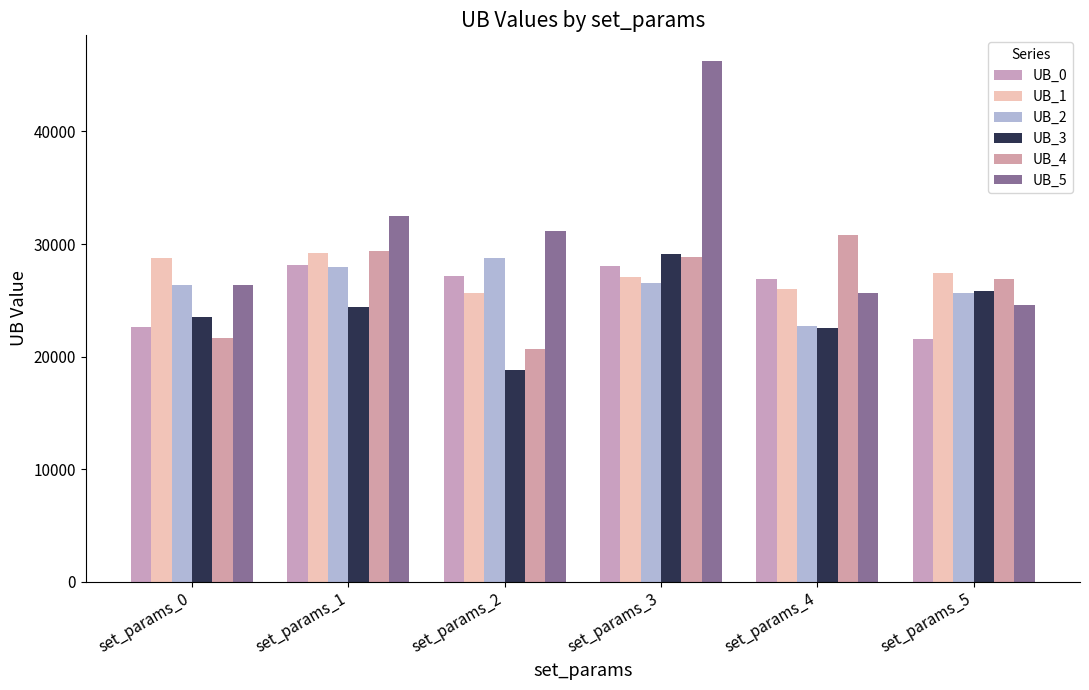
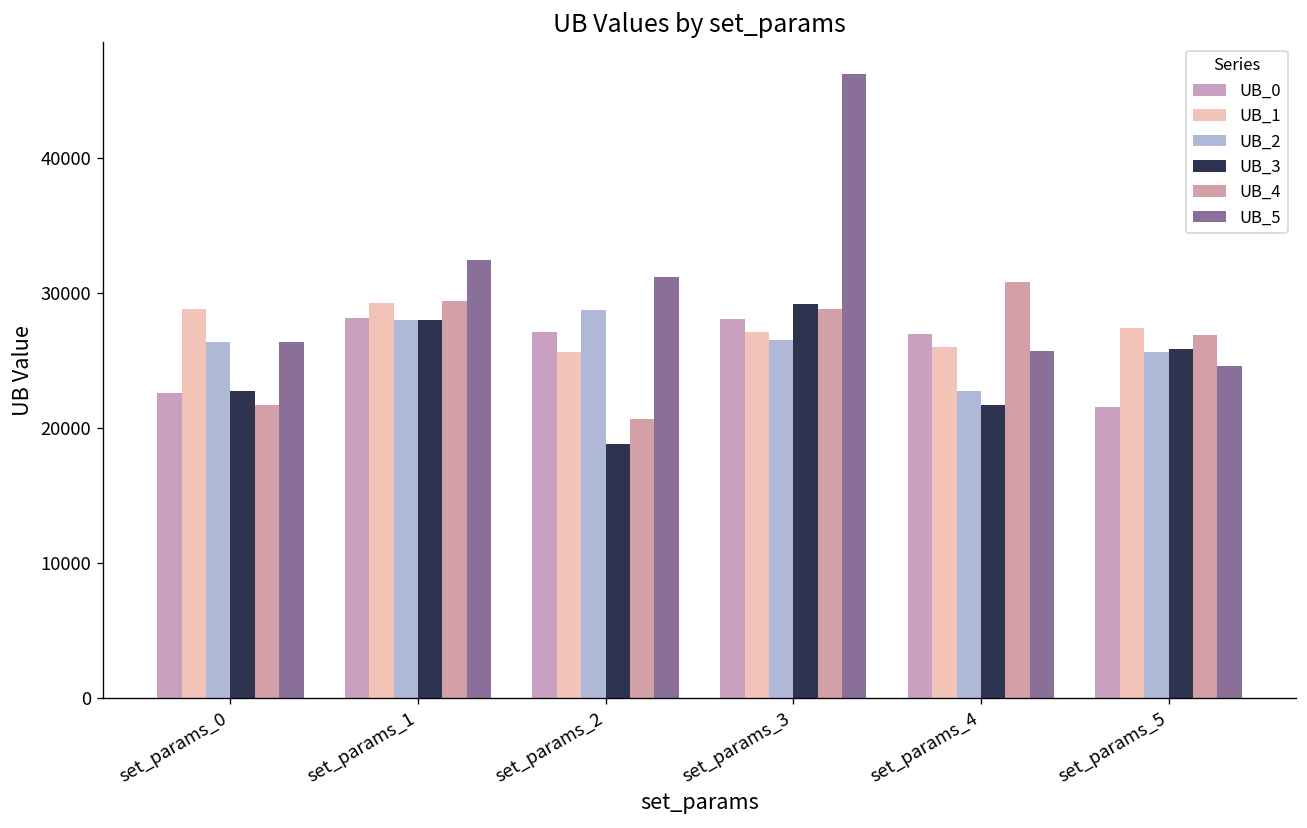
  {
    "UB_3": {
-     "set_params_0": 23500,
-     "set_params_1": 24400,
+     "set_params_0": 22700,
+     "set_params_1": 28000,
      "set_params_2": 18800,
      "set_params_3": 29100,
-     "set_params_4": 22500,
+     "set_params_4": 21700,
      "set_params_5": 25800
    },
    "UB_5": {
      "set_params_0": 26400,
      "set_params_1": 32400,
      "set_params_2": 31200,
      "set_params_3": 46200,
      "set_params_4": 25700,
      "set_params_5": 24600
    }
  }
